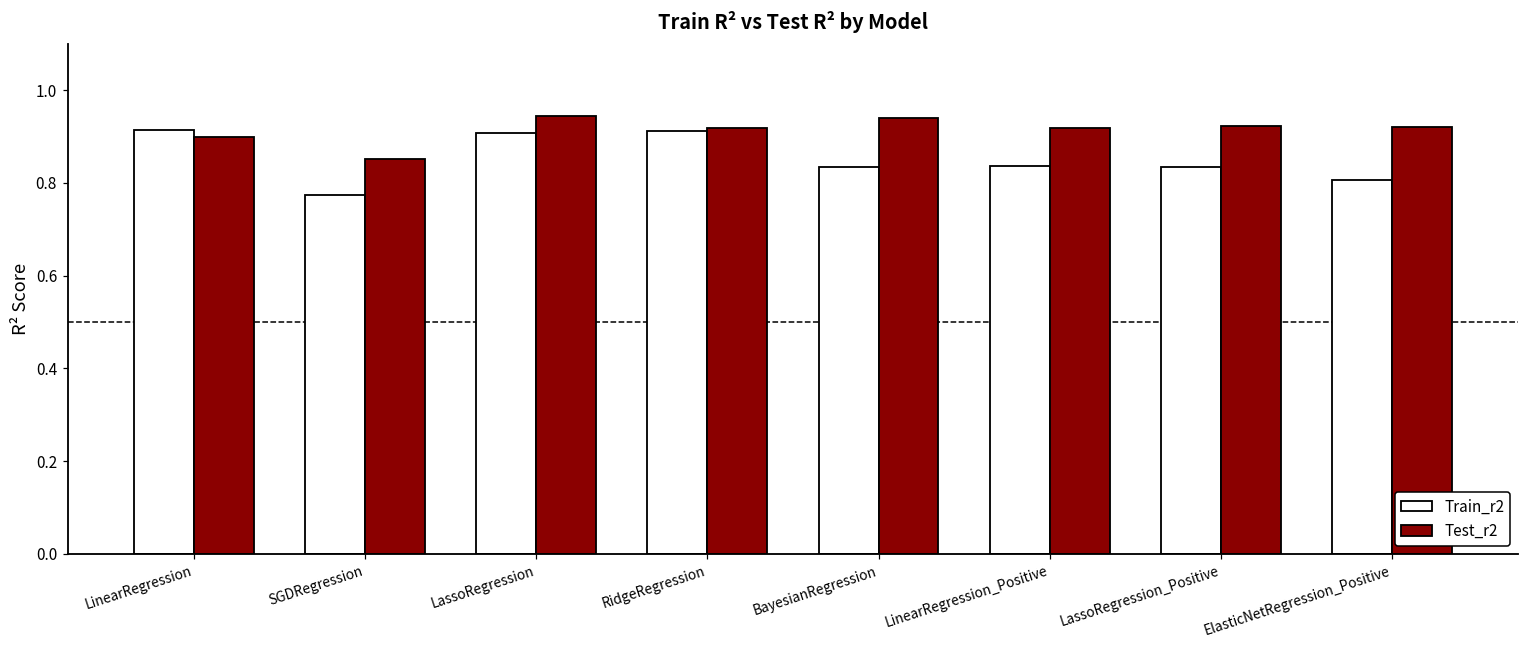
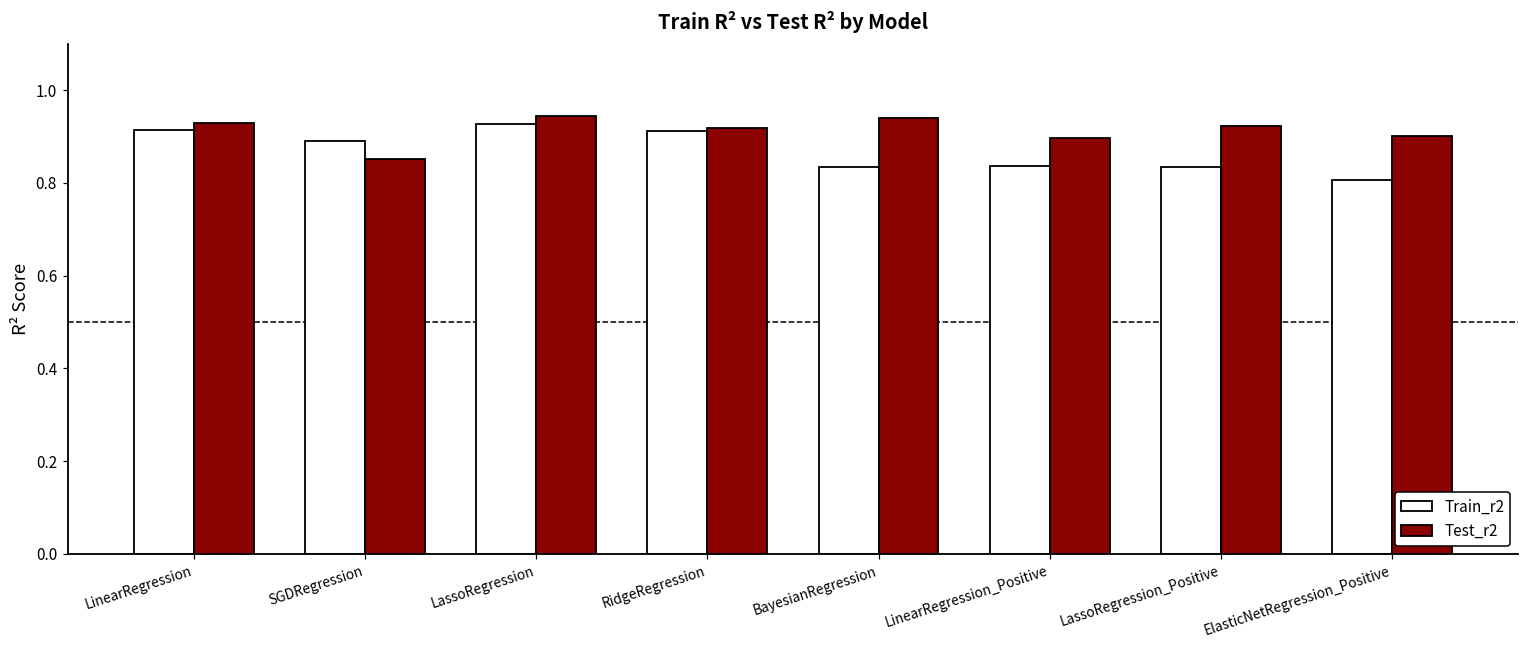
  {
    "Train_r2": {
      "LinearRegression": 0.91,
-     "SGDRegression": 0.77,
-     "LassoRegression": 0.91,
+     "SGDRegression": 0.89,
+     "LassoRegression": 0.93,
      "RidgeRegression": 0.91,
      "BayesianRegression": 0.83,
      "LinearRegression_Positive": 0.84,
      "LassoRegression_Positive": 0.83,
      "ElasticNetRegression_Positive": 0.81
    },
    "Test_r2": {
-     "LinearRegression": 0.90,
+     "LinearRegression": 0.93,
      "SGDRegression": 0.85,
      "LassoRegression": 0.95,
      "RidgeRegression": 0.92,
      "BayesianRegression": 0.94,
-     "LinearRegression_Positive": 0.92,
+     "LinearRegression_Positive": 0.90,
      "LassoRegression_Positive": 0.92,
-     "ElasticNetRegression_Positive": 0.92
+     "ElasticNetRegression_Positive": 0.90
    }
  }
